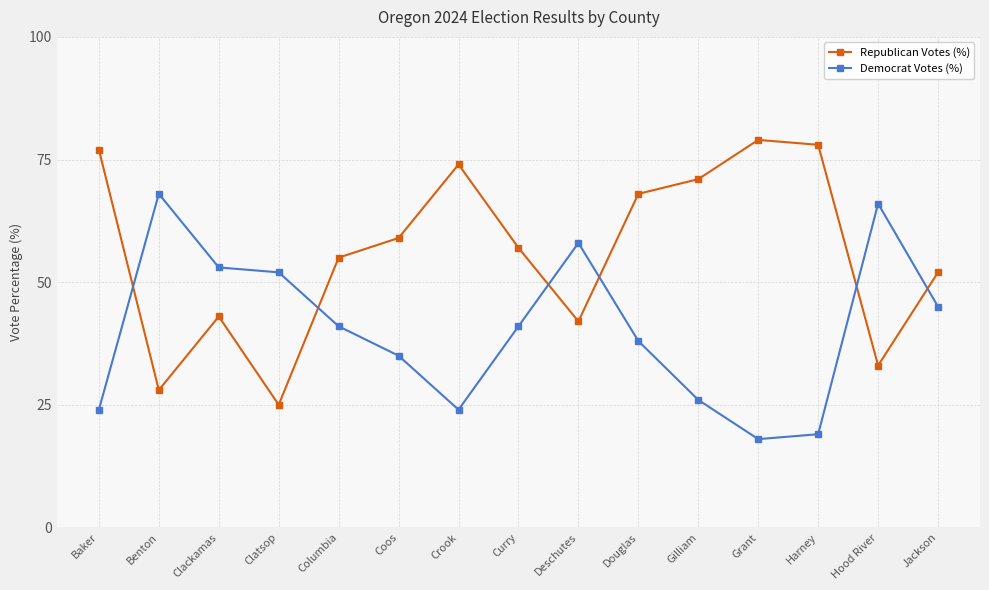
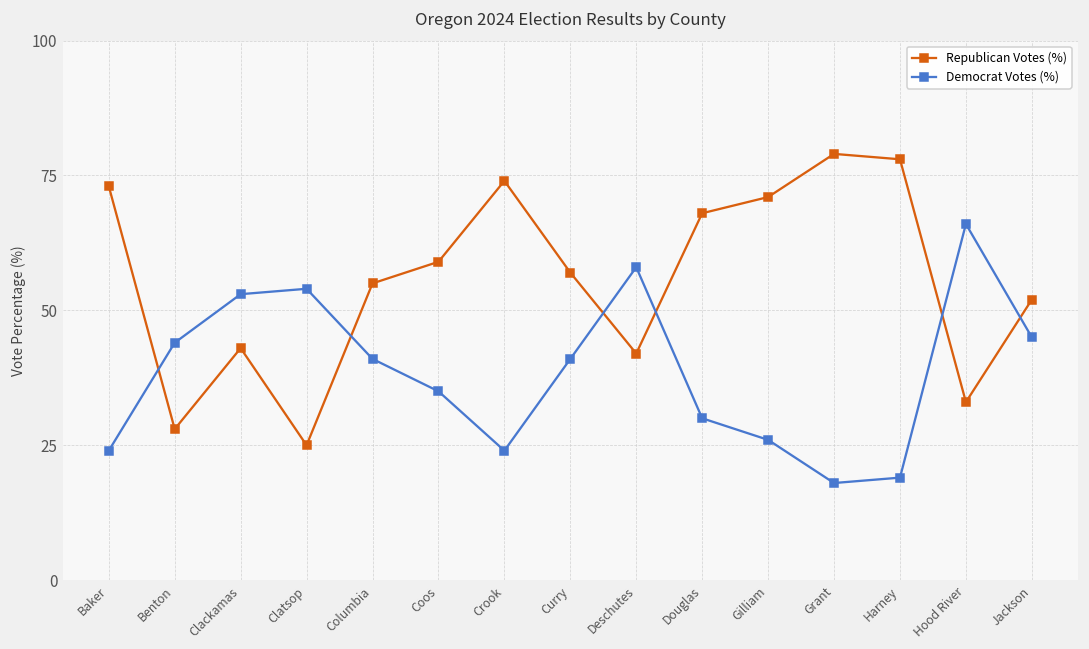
  {
    "Republican Votes (%)": {
-     "Baker": 77,
+     "Baker": 73,
      "Benton": 28,
      "Clackamas": 43,
      "Clatsop": 25,
      "Columbia": 55,
      "Coos": 59,
      "Crook": 74,
      "Curry": 57,
      "Deschutes": 42,
      "Douglas": 68,
      "Gilliam": 71,
      "Grant": 79,
      "Harney": 78,
      "Hood River": 33,
      "Jackson": 52
    },
    "Democrat Votes (%)": {
      "Baker": 24,
-     "Benton": 68,
+     "Benton": 44,
      "Clackamas": 53,
-     "Clatsop": 52,
+     "Clatsop": 54,
      "Columbia": 41,
      "Coos": 35,
      "Crook": 24,
      "Curry": 41,
      "Deschutes": 58,
-     "Douglas": 38,
+     "Douglas": 30,
      "Gilliam": 26,
      "Grant": 18,
      "Harney": 19,
      "Hood River": 66,
      "Jackson": 45
    }
  }
